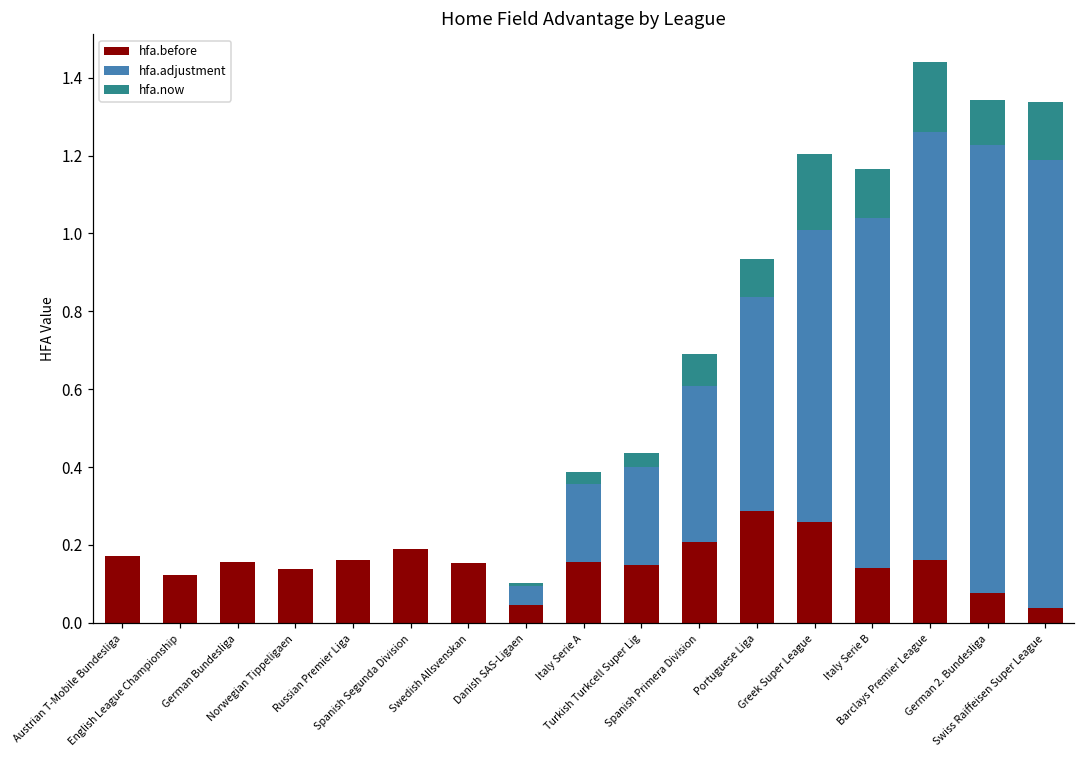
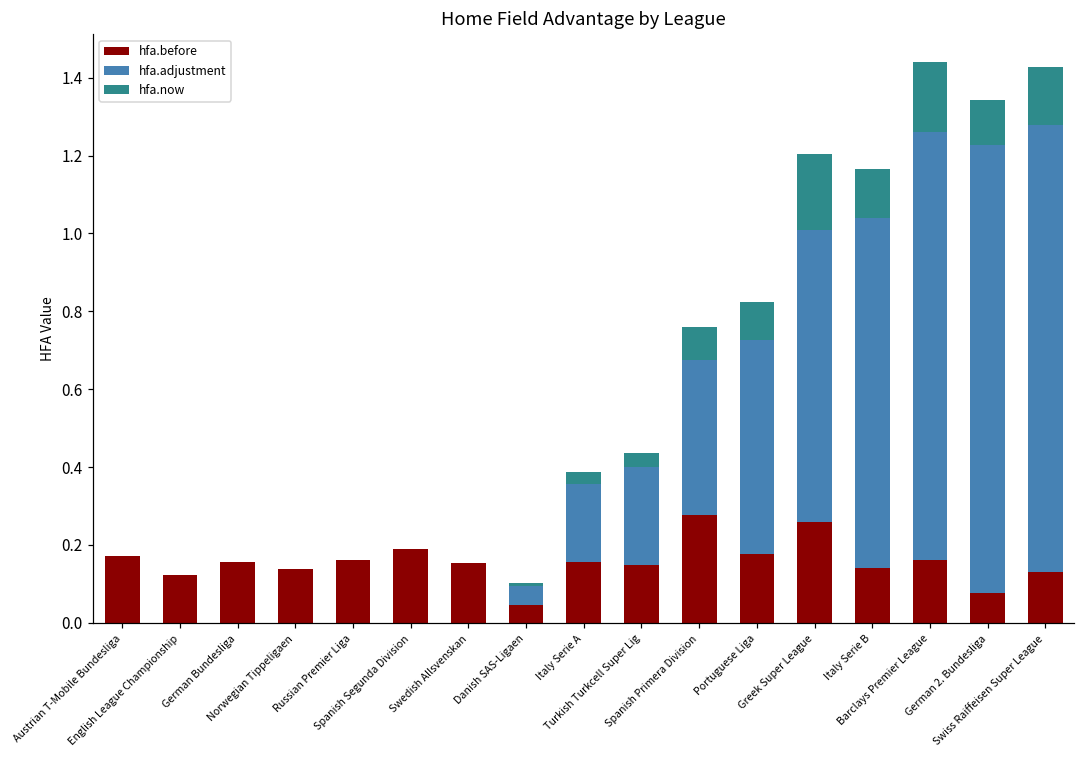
  {
    "hfa.before": {
      "Austrian T-Mobile Bundesliga": 0.17,
      "English League Championship": 0.12,
      "German Bundesliga": 0.16,
      "Norwegian Tippeligaen": 0.14,
      "Russian Premier Liga": 0.16,
      "Spanish Segunda Division": 0.19,
      "Swedish Allsvenskan": 0.15,
      "Danish SAS-Ligaen": 0.05,
      "Italy Serie A": 0.16,
      "Turkish Turkcell Super Lig": 0.15,
-     "Spanish Primera Division": 0.21,
-     "Portuguese Liga": 0.29,
+     "Spanish Primera Division": 0.28,
+     "Portuguese Liga": 0.18,
      "Greek Super League": 0.26,
      "Italy Serie B": 0.14,
      "Barclays Premier League": 0.16,
      "German 2. Bundesliga": 0.08,
-     "Swiss Raiffeisen Super League": 0.04
+     "Swiss Raiffeisen Super League": 0.13
    }
  }
